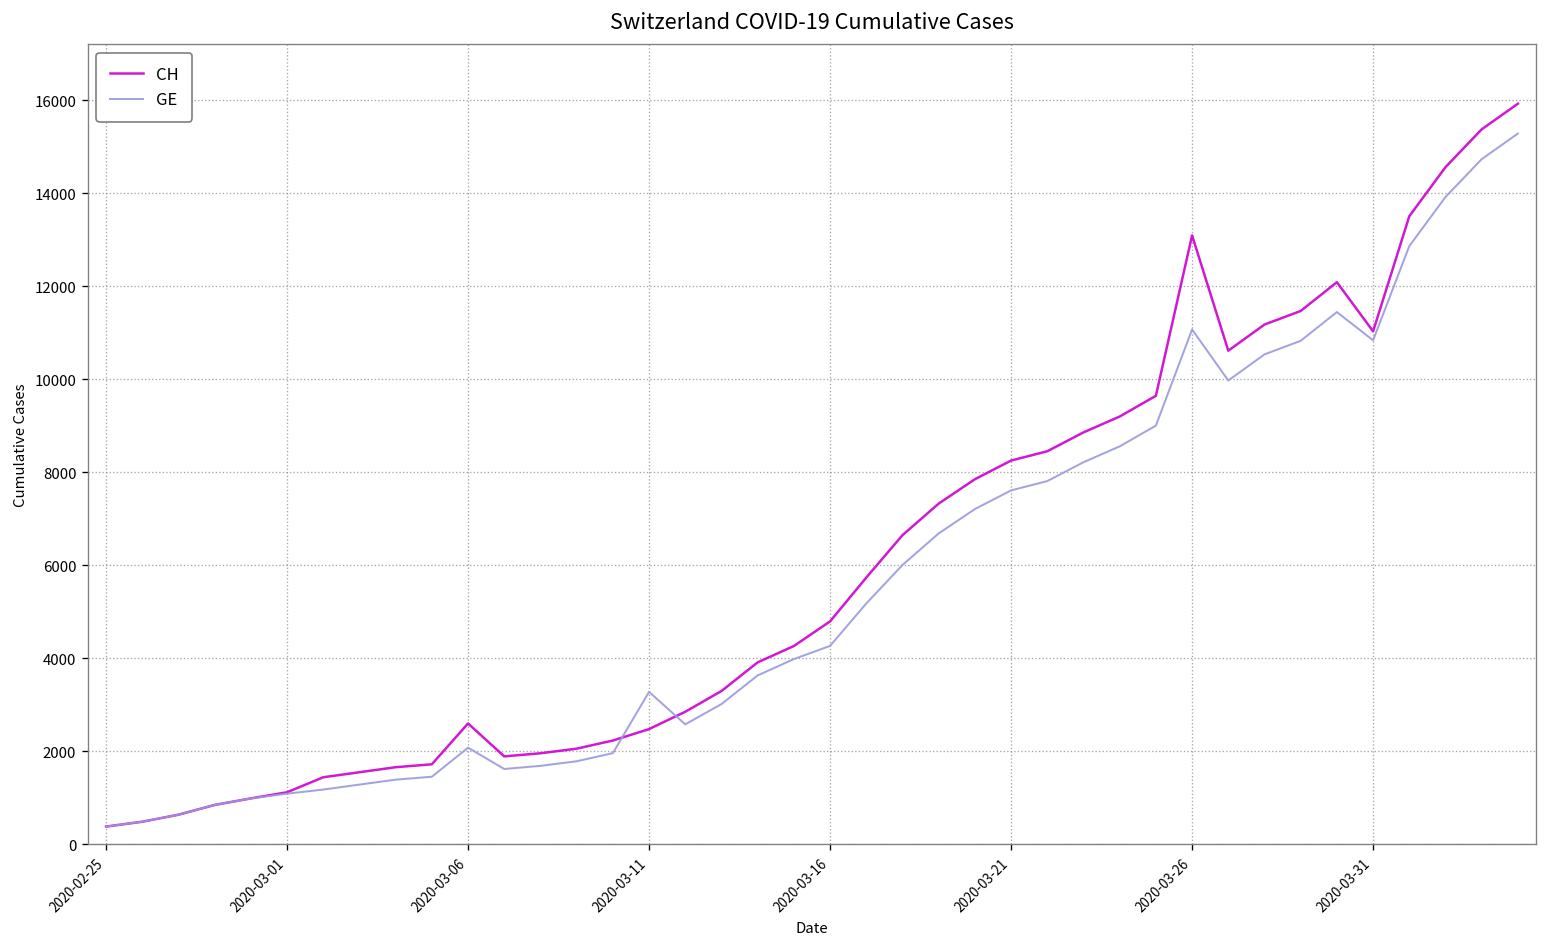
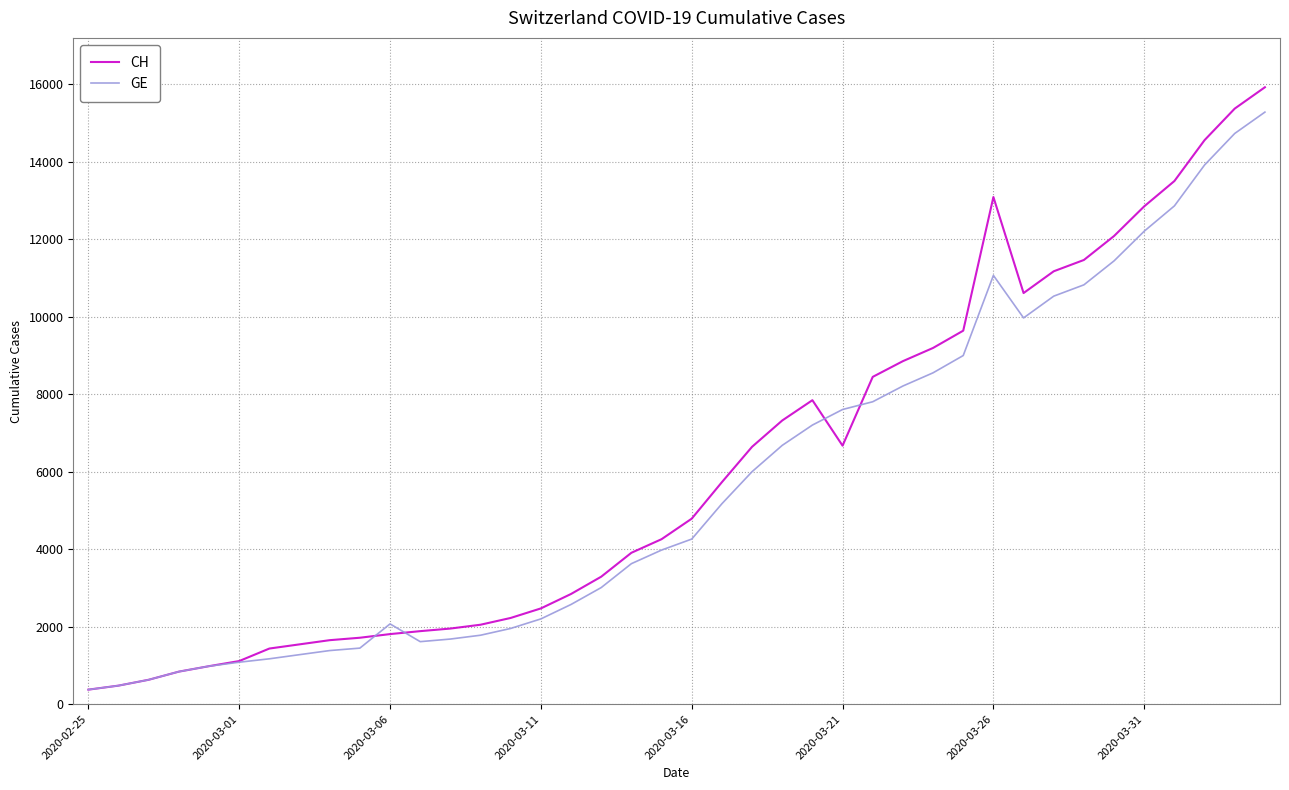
  {
    "CH": {
-     "2020-03-06": 2600,
+     "2020-03-06": 1800,
      "2020-03-11": 2500,
      "2020-03-16": 4800,
-     "2020-03-21": 8200,
+     "2020-03-21": 6700,
      "2020-03-26": 13100,
-     "2020-03-31": 11000
+     "2020-03-31": 12900
    },
    "GE": {
      "2020-03-06": 2100,
-     "2020-03-11": 3300,
+     "2020-03-11": 2200,
      "2020-03-16": 4300,
      "2020-03-21": 7600,
      "2020-03-26": 11100,
-     "2020-03-31": 10800
+     "2020-03-31": 12200
    }
  }
